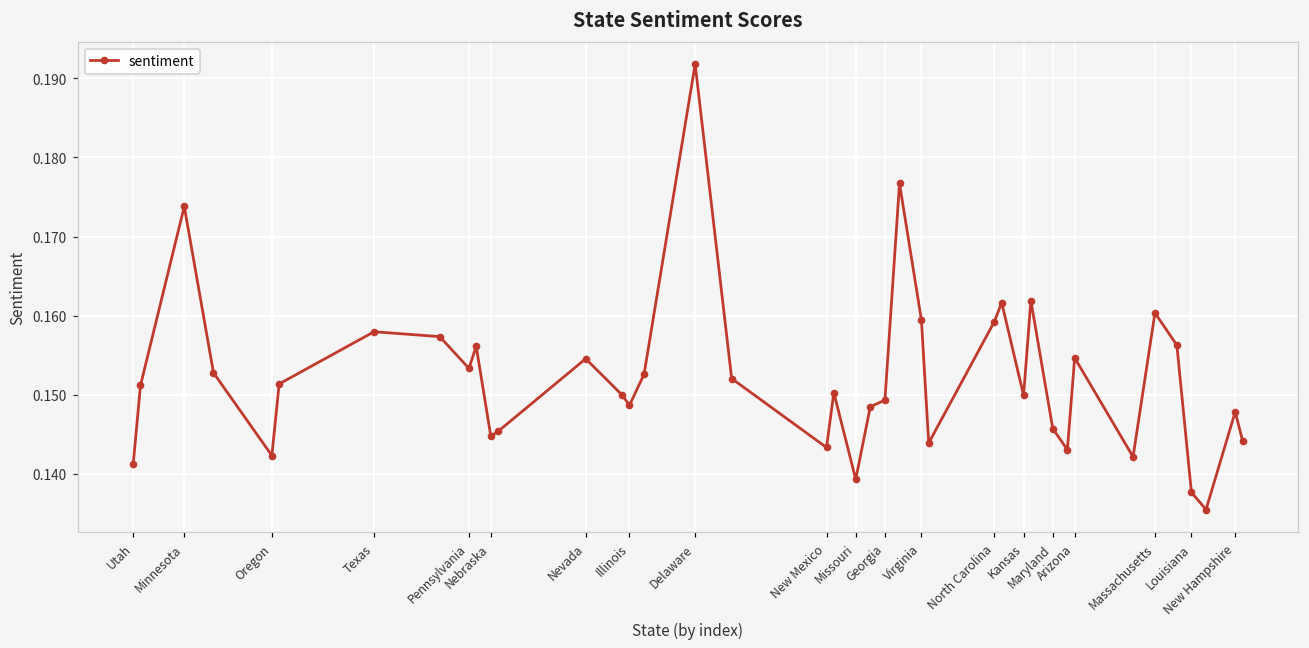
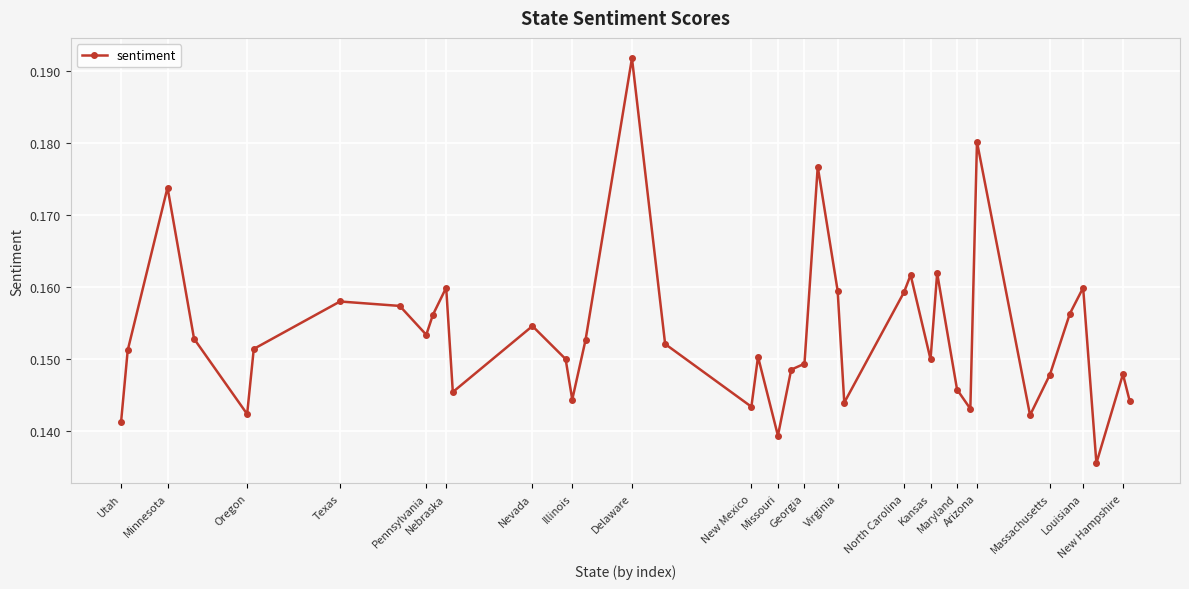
  {
    "Utah": 0.141,
    "Minnesota": 0.174,
    "Oregon": 0.142,
    "Texas": 0.158,
    "Pennsylvania": 0.153,
-   "Nebraska": 0.145,
+   "Nebraska": 0.160,
    "Nevada": 0.155,
-   "Illinois": 0.149,
+   "Illinois": 0.144,
    "Delaware": 0.192,
    "New Mexico": 0.143,
    "Missouri": 0.139,
    "Georgia": 0.149,
    "Virginia": 0.159,
    "North Carolina": 0.159,
    "Kansas": 0.150,
    "Maryland": 0.146,
-   "Arizona": 0.155,
-   "Massachusetts": 0.160,
-   "Louisiana": 0.138,
+   "Arizona": 0.180,
+   "Massachusetts": 0.148,
+   "Louisiana": 0.160,
    "New Hampshire": 0.148
  }
